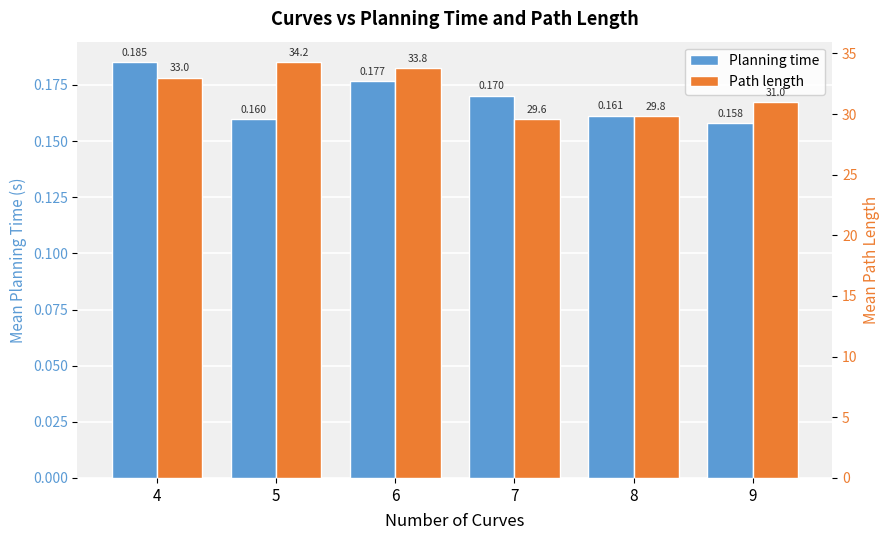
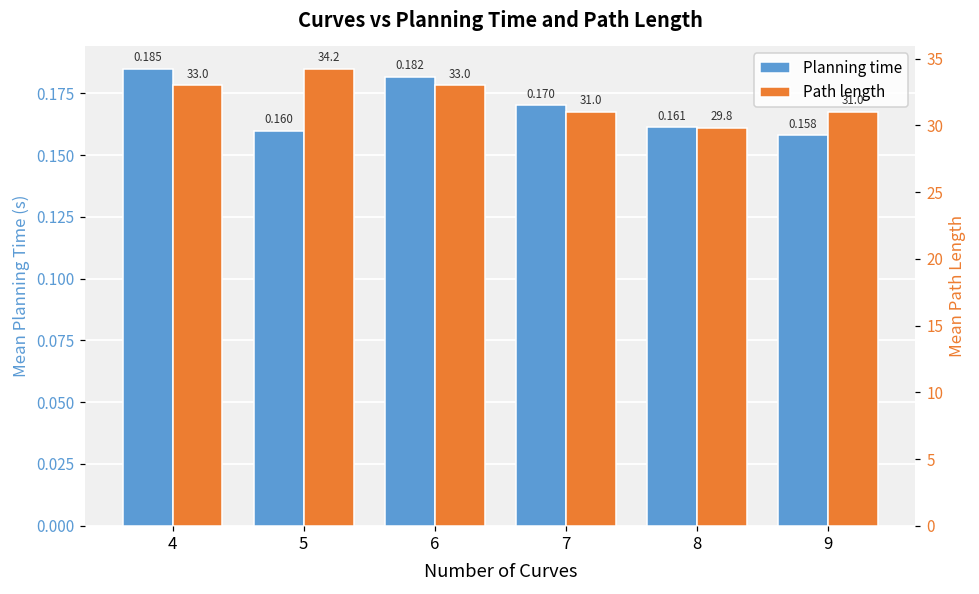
  {
    "Planning time": {
      "4": 0.185,
      "5": 0.160,
-     "6": 0.177,
+     "6": 0.182,
      "7": 0.170,
      "8": 0.161,
      "9": 0.158
    },
    "Path length": {
      "4": 33.0,
      "5": 34.2,
-     "6": 33.8,
-     "7": 29.6,
+     "6": 33.0,
+     "7": 31.0,
      "8": 29.8
    }
  }
